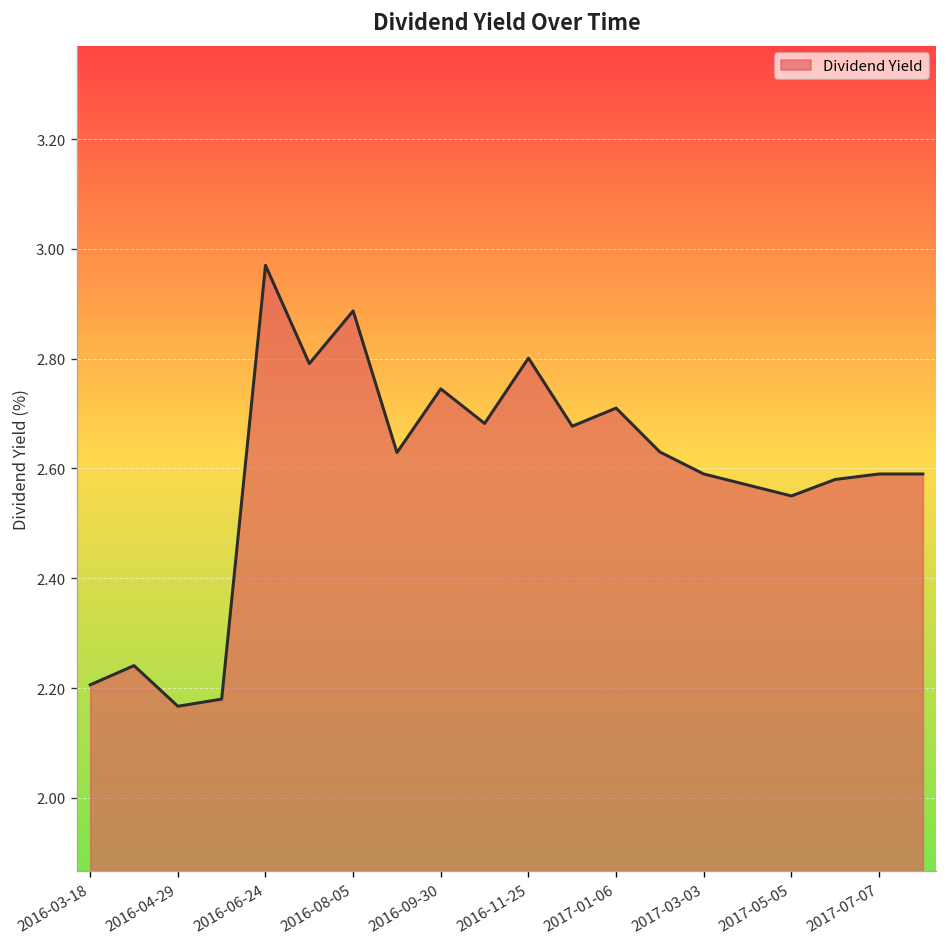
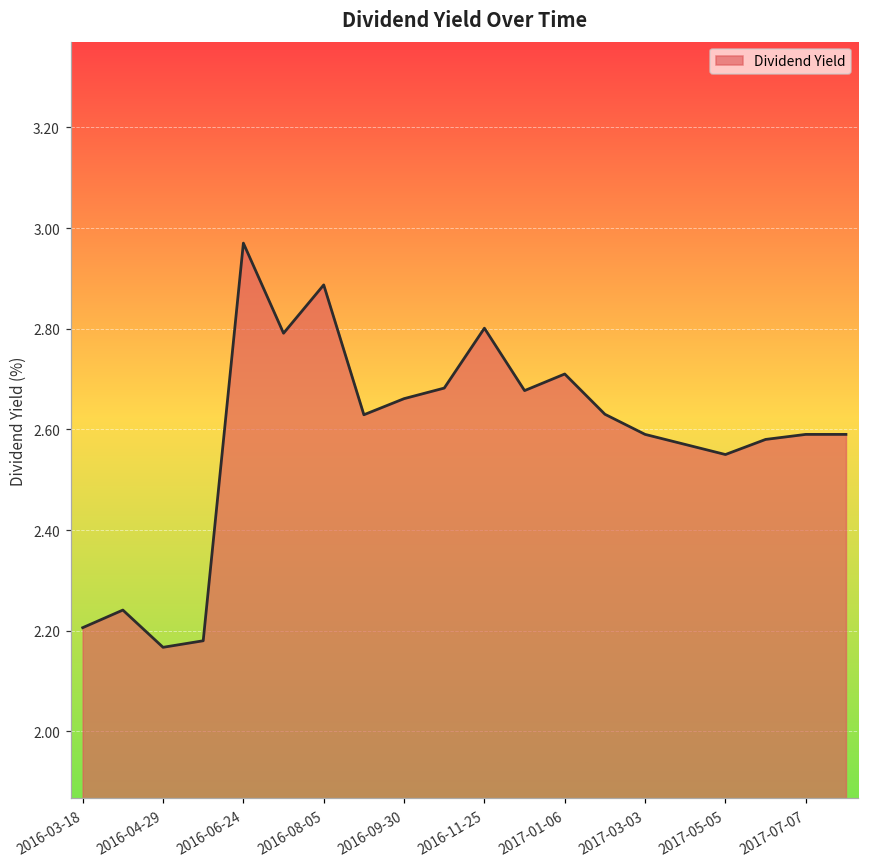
  {
    "2016-03-18": 2.21,
    "2016-04-29": 2.17,
    "2016-06-24": 2.97,
    "2016-08-05": 2.89,
-   "2016-09-30": 2.75,
+   "2016-09-30": 2.66,
    "2016-11-25": 2.80,
    "2017-01-06": 2.71,
    "2017-03-03": 2.59,
    "2017-05-05": 2.55,
    "2017-07-07": 2.59
  }
